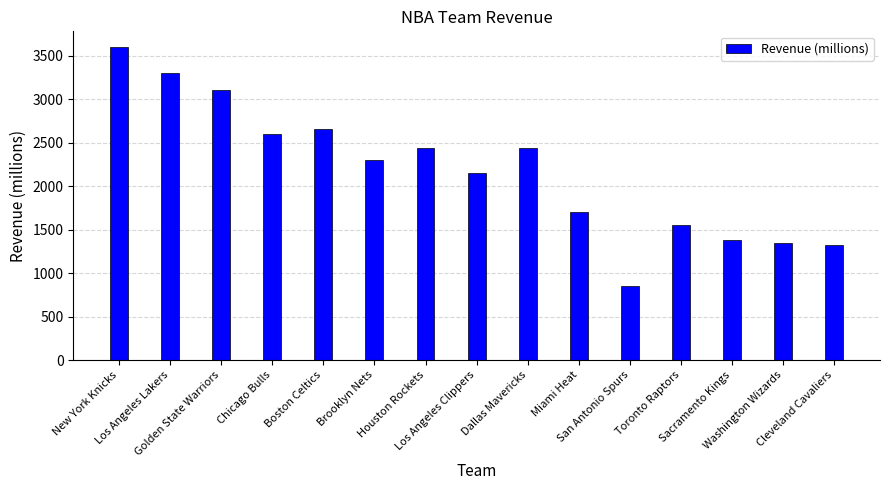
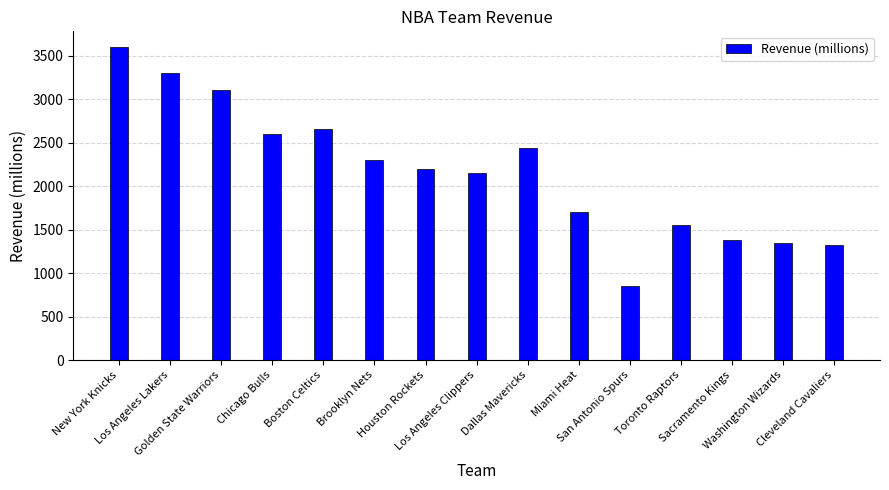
  {
    "New York Knicks": 3600,
    "Los Angeles Lakers": 3300,
    "Golden State Warriors": 3100,
    "Chicago Bulls": 2600,
    "Boston Celtics": 2700,
    "Brooklyn Nets": 2300,
-   "Houston Rockets": 2400,
+   "Houston Rockets": 2200,
    "Los Angeles Clippers": 2200,
    "Dallas Mavericks": 2400,
    "Miami Heat": 1700,
    "San Antonio Spurs": 900,
    "Toronto Raptors": 1600,
    "Sacramento Kings": 1400,
    "Washington Wizards": 1400,
    "Cleveland Cavaliers": 1300
  }
